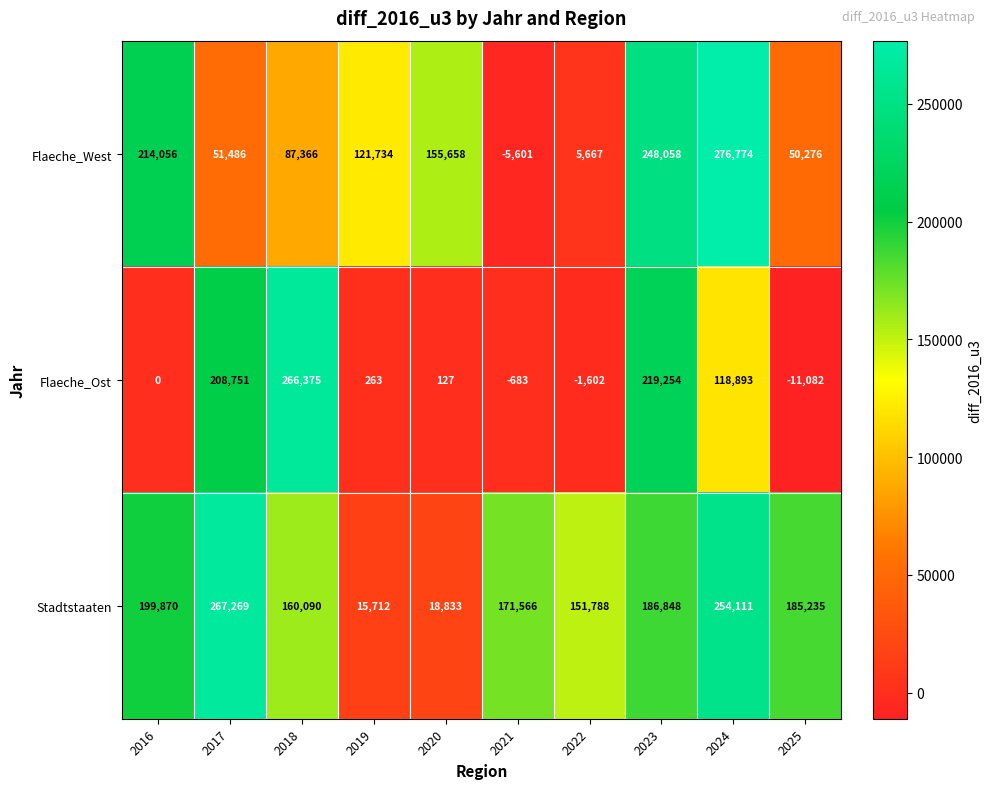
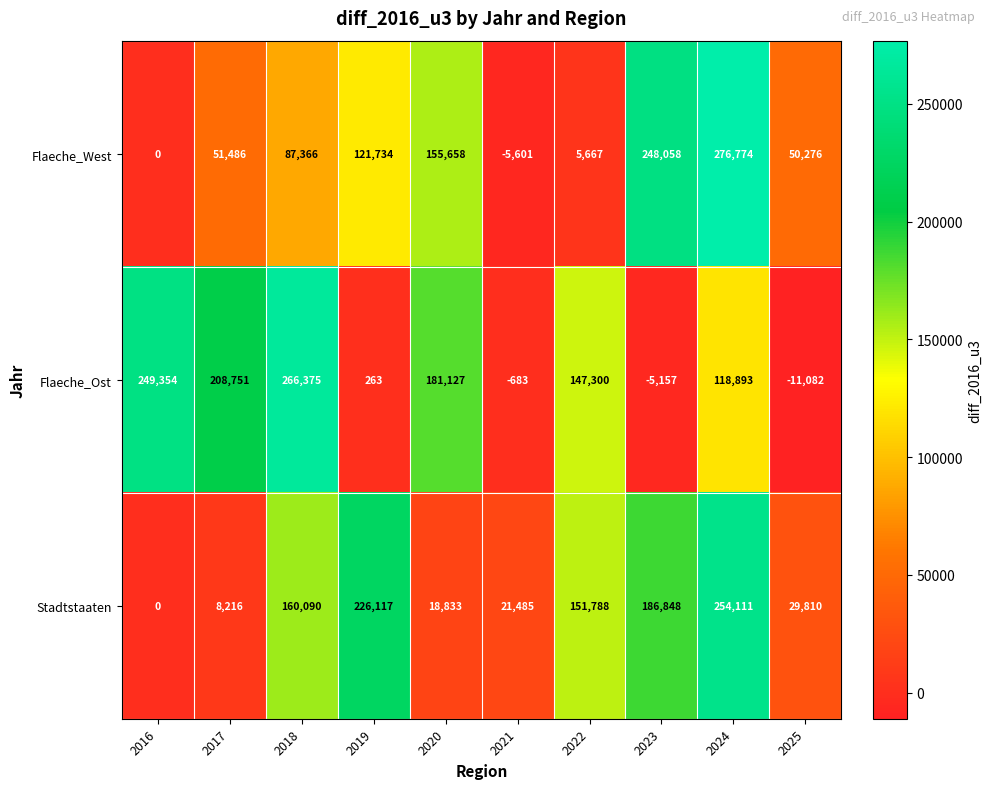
  {
    "Flaeche_West": {
-     "2016": "214,056",
+     "2016": "0",
      "2017": "51,486",
      "2018": "87,366",
      "2019": "121,734",
      "2020": "155,658",
      "2021": "-5,601",
      "2022": "5,667",
      "2023": "248,058",
      "2024": "276,774",
      "2025": "50,276"
    },
    "Flaeche_Ost": {
-     "2016": "0",
+     "2016": "249,354",
      "2017": "208,751",
      "2018": "266,375",
      "2019": "263",
-     "2020": "127",
+     "2020": "181,127",
      "2021": "-683",
-     "2022": "-1,602",
-     "2023": "219,254",
+     "2022": "147,300",
+     "2023": "-5,157",
      "2024": "118,893",
      "2025": "-11,082"
    },
    "Stadtstaaten": {
-     "2016": "199,870",
-     "2017": "267,269",
+     "2016": "0",
+     "2017": "8,216",
      "2018": "160,090",
-     "2019": "15,712",
+     "2019": "226,117",
      "2020": "18,833",
-     "2021": "171,566",
+     "2021": "21,485",
      "2022": "151,788",
      "2023": "186,848",
      "2024": "254,111",
-     "2025": "185,235"
+     "2025": "29,810"
    }
  }
